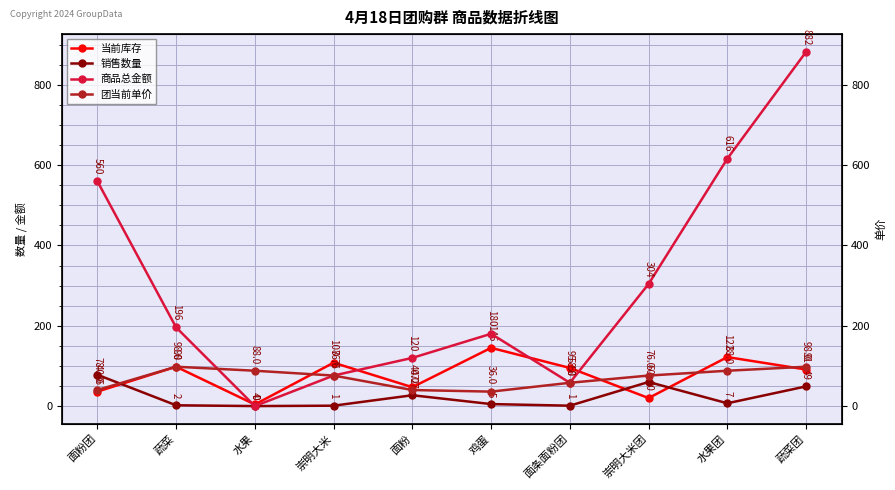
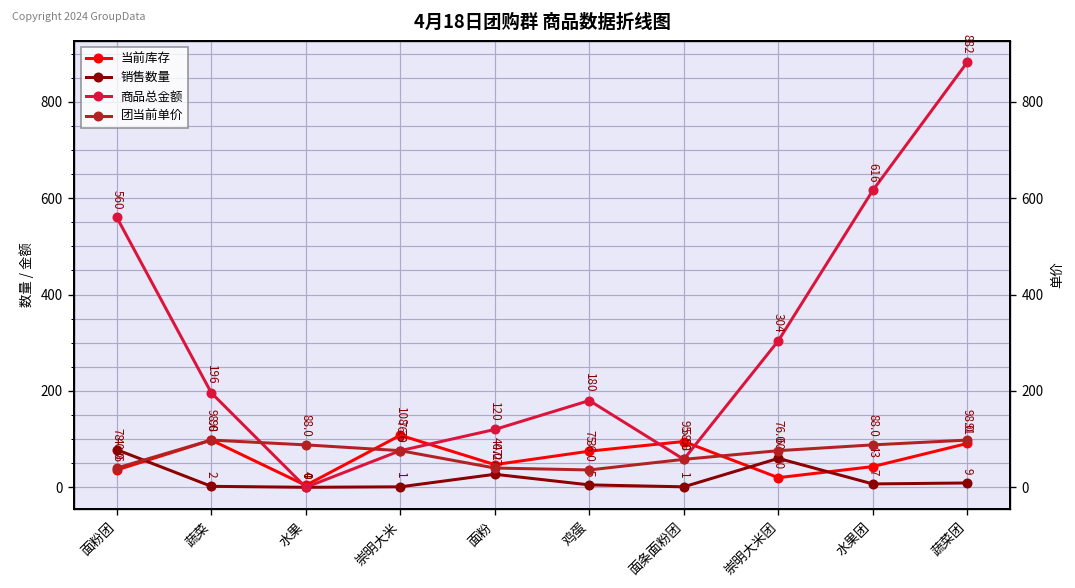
  {
    "当前库存": {
-     "鸡蛋": 145,
-     "水果团": 122
+     "鸡蛋": 75,
+     "水果团": 43
    },
    "销售数量": {
      "蔬菜": 2,
      "崇明大米": 1,
      "面条面粉团": 1,
      "水果团": 7,
-     "蔬菜团": 49
+     "蔬菜团": 9
    }
  }
